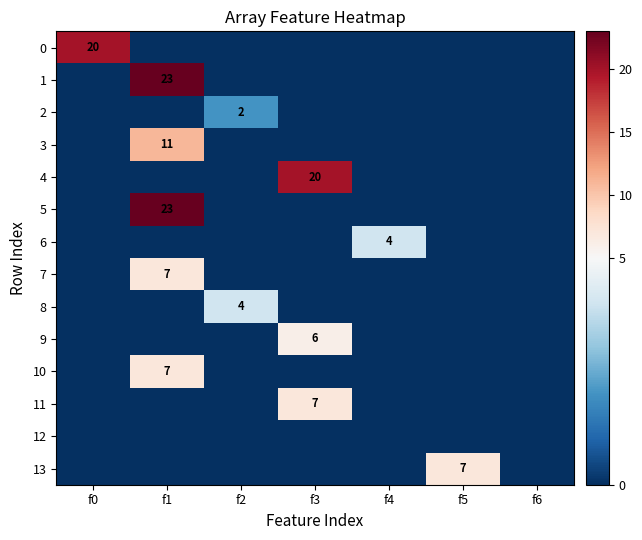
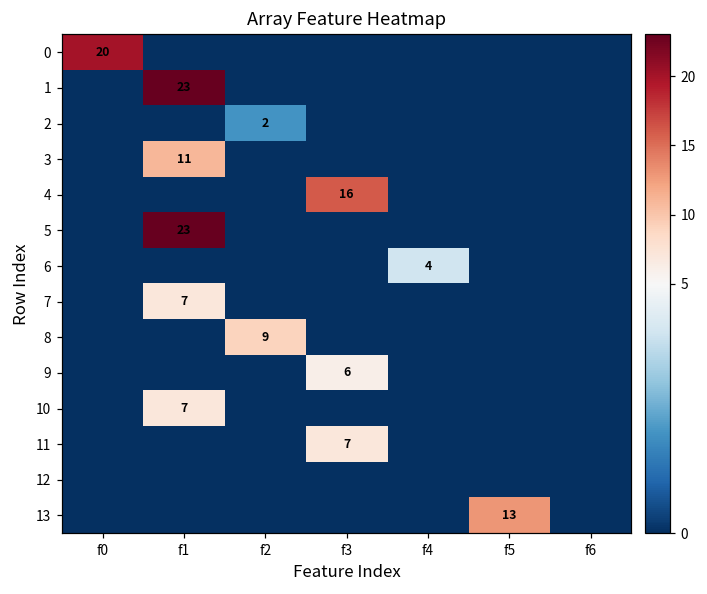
  {
    "0": {
      "f0": 20
    },
    "1": {
      "f1": 23
    },
    "2": {
      "f2": 2
    },
    "3": {
      "f1": 11
    },
    "4": {
-     "f3": 20
+     "f3": 16
    },
    "5": {
      "f1": 23
    },
    "6": {
      "f4": 4
    },
    "7": {
      "f1": 7
    },
    "8": {
-     "f2": 4
+     "f2": 9
    },
    "9": {
      "f3": 6
    },
    "10": {
      "f1": 7
    },
    "11": {
      "f3": 7
    },
    "13": {
-     "f5": 7
+     "f5": 13
    }
  }
